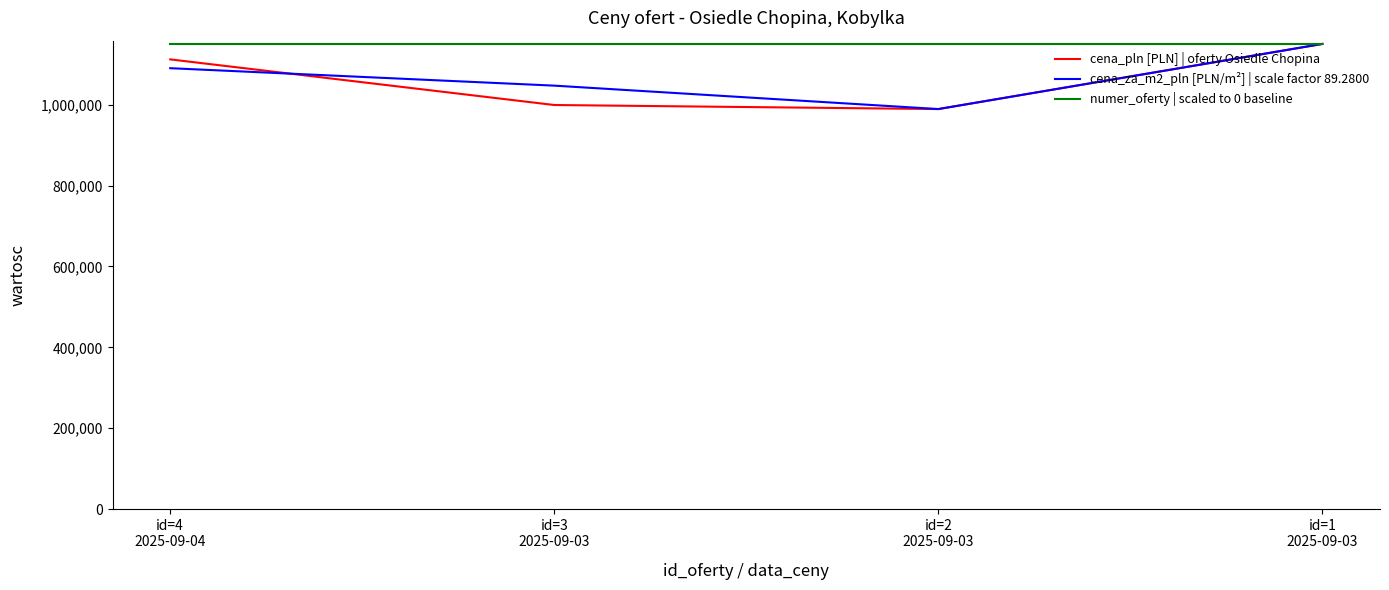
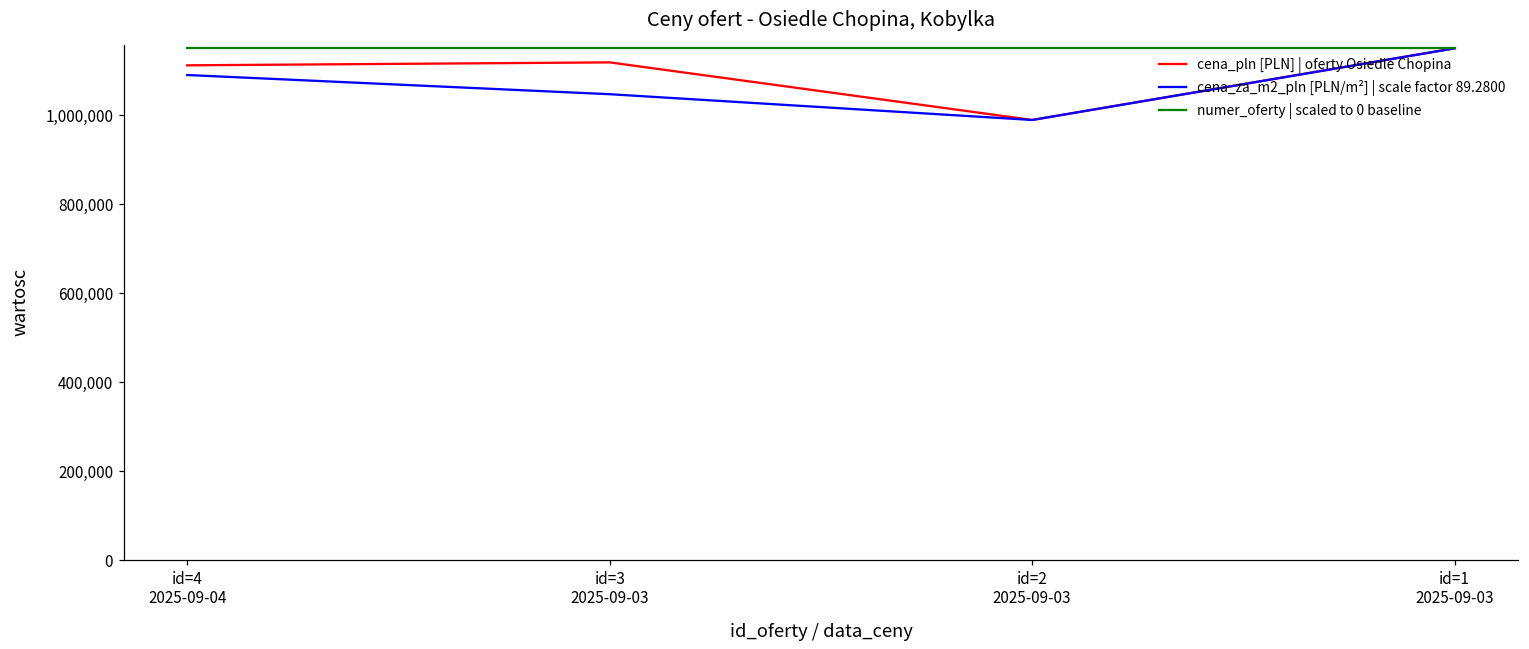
  {
    "cena_pln [PLN] | oferty Osiedle Chopina": {
      "id=4 2025-09-04": "1,110,000",
-     "id=3 2025-09-03": "1,000,000"
+     "id=3 2025-09-03": "1,120,000"
    },
    "cena_za_m2_pln [PLN/m²] | scale factor 89.2800": {
      "id=4 2025-09-04": "1,090,000",
      "id=3 2025-09-03": "1,050,000"
    },
    "numer_oferty | scaled to 0 baseline": {
      "id=4 2025-09-04": "1,150,000",
      "id=3 2025-09-03": "1,150,000",
      "id=2 2025-09-03": "1,150,000"
    }
  }
